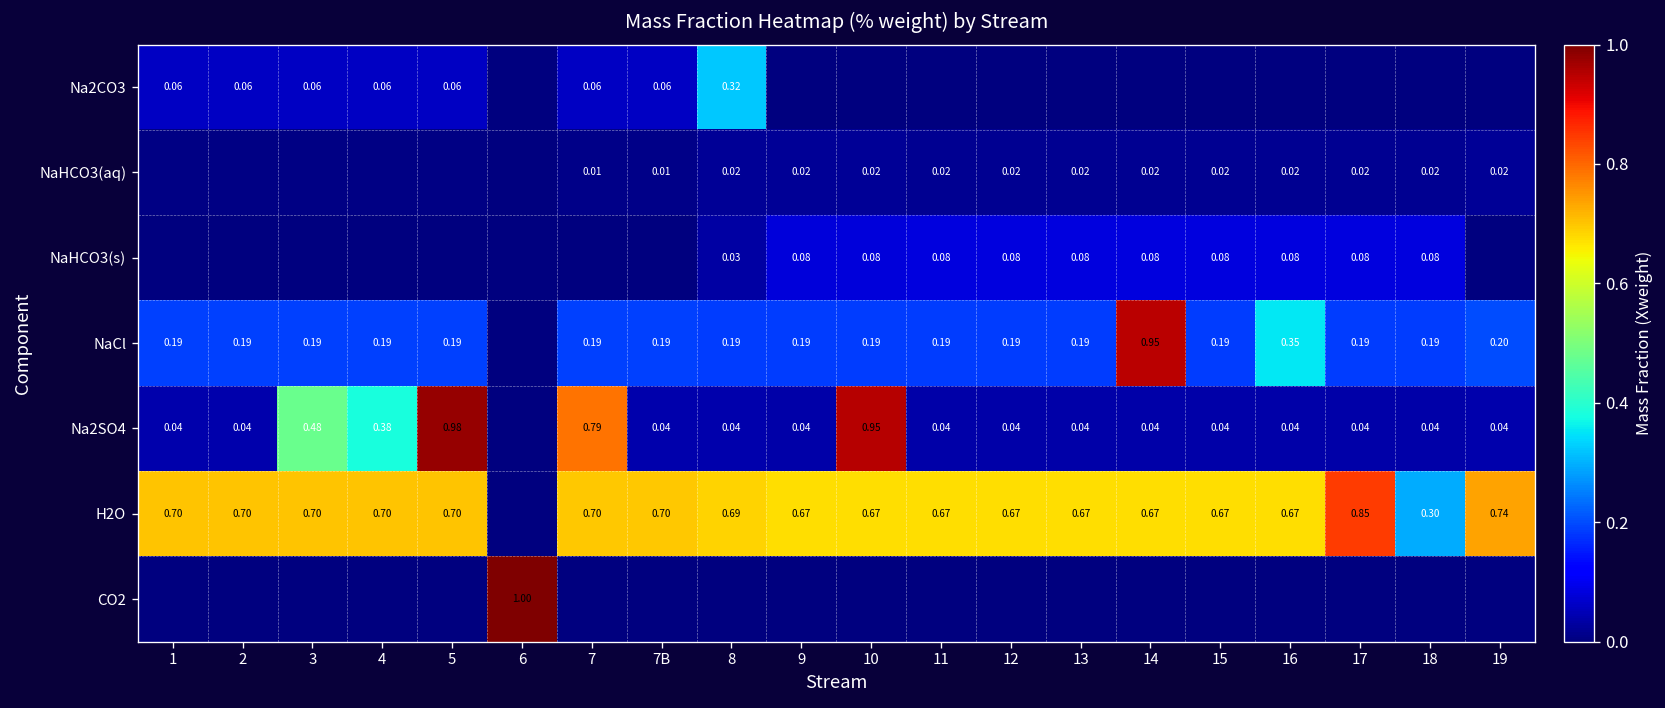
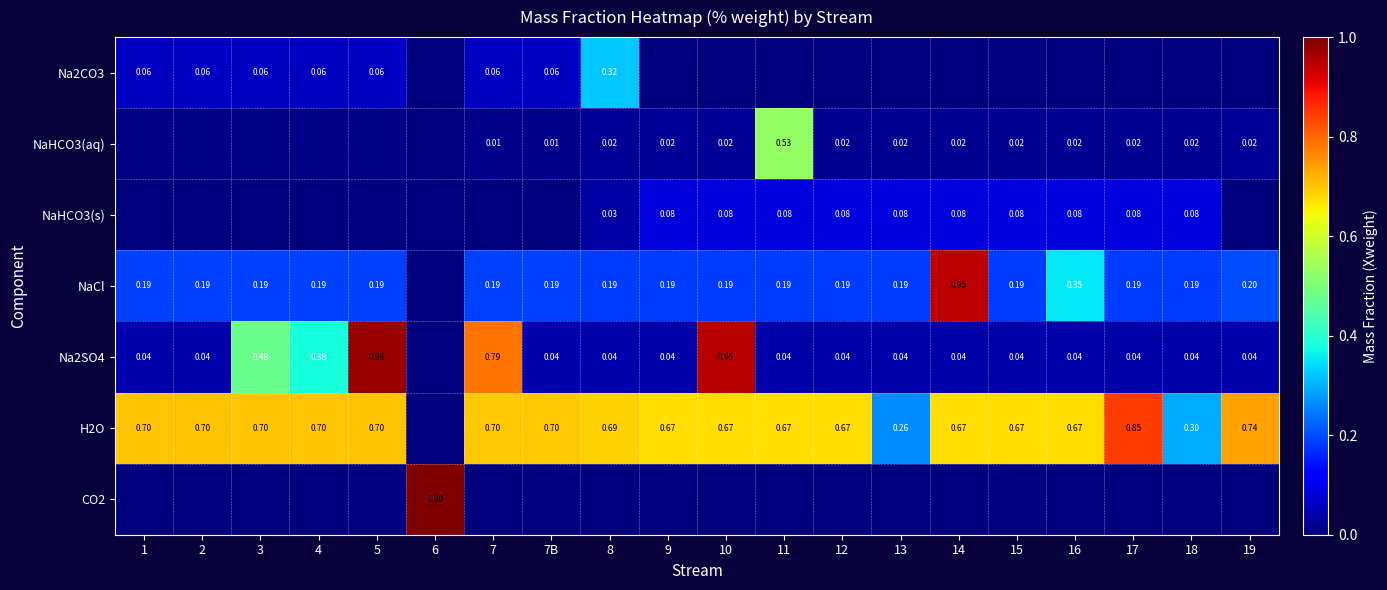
  {
    "Na2CO3": {
      "1": 0.06,
      "2": 0.06,
      "3": 0.06,
      "4": 0.06,
      "5": 0.06,
      "7": 0.06,
      "7B": 0.06,
      "8": 0.32
    },
    "NaHCO3(aq)": {
      "7": 0.01,
      "7B": 0.01,
      "8": 0.02,
      "9": 0.02,
      "10": 0.02,
-     "11": 0.02,
+     "11": 0.53,
      "12": 0.02,
      "13": 0.02,
      "14": 0.02,
      "15": 0.02,
      "16": 0.02,
      "17": 0.02,
      "18": 0.02,
      "19": 0.02
    },
    "NaHCO3(s)": {
      "8": 0.03,
      "9": 0.08,
      "10": 0.08,
      "11": 0.08,
      "12": 0.08,
      "13": 0.08,
      "14": 0.08,
      "15": 0.08,
      "16": 0.08,
      "17": 0.08,
      "18": 0.08
    },
    "NaCl": {
      "1": 0.19,
      "2": 0.19,
      "3": 0.19,
      "4": 0.19,
      "5": 0.19,
      "7": 0.19,
      "7B": 0.19,
      "8": 0.19,
      "9": 0.19,
      "10": 0.19,
      "11": 0.19,
      "12": 0.19,
      "13": 0.19,
      "14": 0.95,
      "15": 0.19,
      "16": 0.35,
      "17": 0.19,
      "18": 0.19,
      "19": 0.20
    },
    "Na2SO4": {
      "1": 0.04,
      "2": 0.04,
      "3": 0.48,
      "4": 0.38,
      "5": 0.98,
      "7": 0.79,
      "7B": 0.04,
      "8": 0.04,
      "9": 0.04,
      "10": 0.95,
      "11": 0.04,
      "12": 0.04,
      "13": 0.04,
      "14": 0.04,
      "15": 0.04,
      "16": 0.04,
      "17": 0.04,
      "18": 0.04,
      "19": 0.04
    },
    "H2O": {
      "1": 0.70,
      "2": 0.70,
      "3": 0.70,
      "4": 0.70,
      "5": 0.70,
      "7": 0.70,
      "7B": 0.70,
      "8": 0.69,
      "9": 0.67,
      "10": 0.67,
      "11": 0.67,
      "12": 0.67,
-     "13": 0.67,
+     "13": 0.26,
      "14": 0.67,
      "15": 0.67,
      "16": 0.67,
      "17": 0.85,
      "18": 0.30,
      "19": 0.74
    },
    "CO2": {
      "6": 1.00
    }
  }
